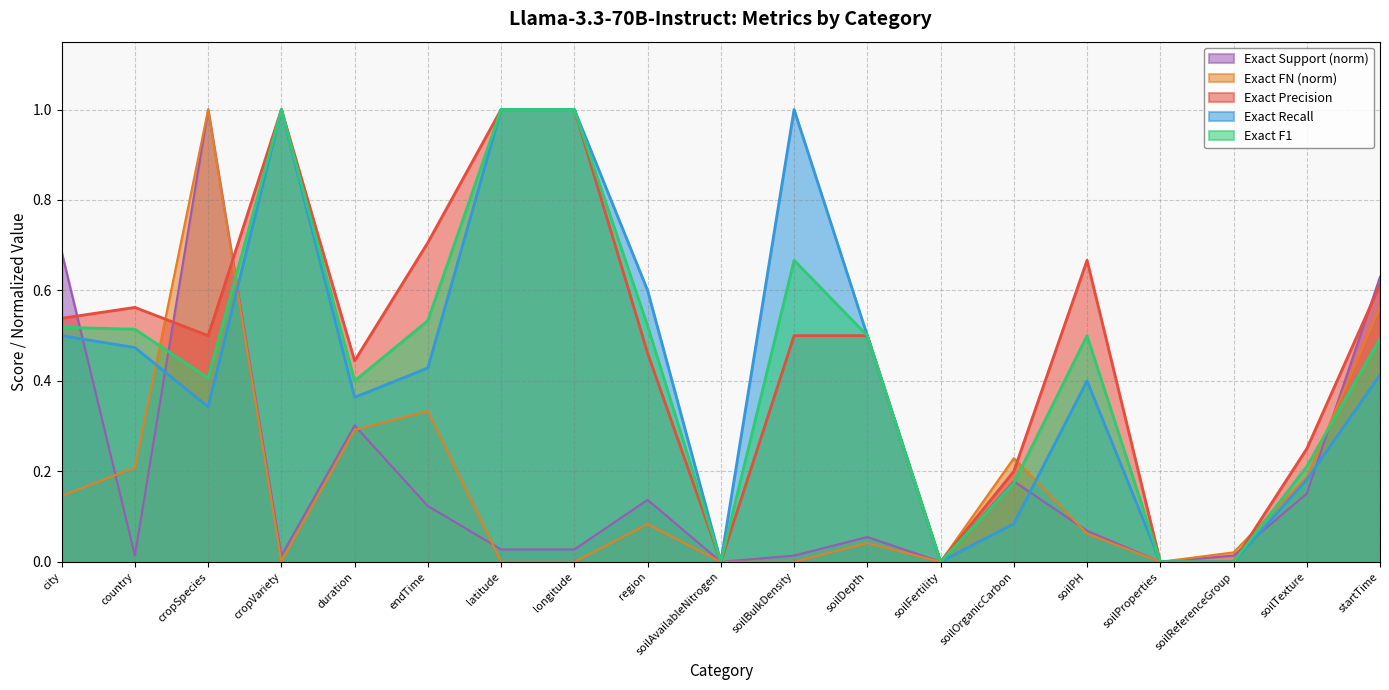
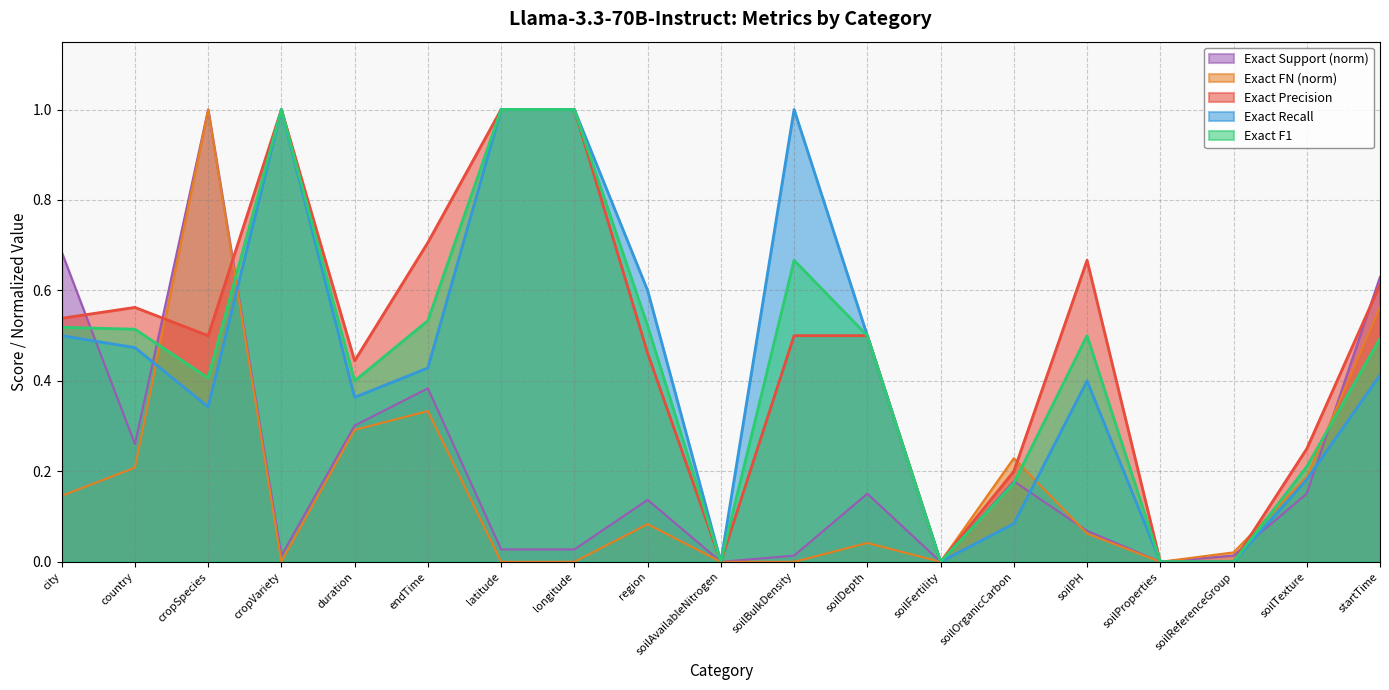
  {
    "Exact Support (norm)": {
      "city": 0.68,
-     "country": 0.01,
+     "country": 0.26,
      "cropVariety": 0.01,
      "duration": 0.30,
-     "endTime": 0.12,
+     "endTime": 0.38,
      "latitude": 0.03,
      "longitude": 0.03,
      "region": 0.14,
      "soilBulkDensity": 0.01,
-     "soilDepth": 0.05,
+     "soilDepth": 0.15,
      "soilPH": 0.07,
      "soilReferenceGroup": 0.01,
      "soilTexture": 0.15,
      "startTime": 0.63
    },
    "Exact Recall": {
      "city": 0.50,
      "country": 0.47,
      "cropSpecies": 0.34,
      "duration": 0.36,
      "endTime": 0.43,
      "region": 0.60,
      "soilBulkDensity": 1.00,
      "soilOrganicCarbon": 0.08,
      "soilPH": 0.40,
      "soilTexture": 0.18,
      "startTime": 0.41
    },
    "Exact F1": {
      "city": 0.52,
      "country": 0.51,
      "cropSpecies": 0.41,
      "duration": 0.40,
      "endTime": 0.53,
      "region": 0.52,
      "soilBulkDensity": 0.67,
      "soilPH": 0.50,
      "soilTexture": 0.21,
      "startTime": 0.49
    }
  }
